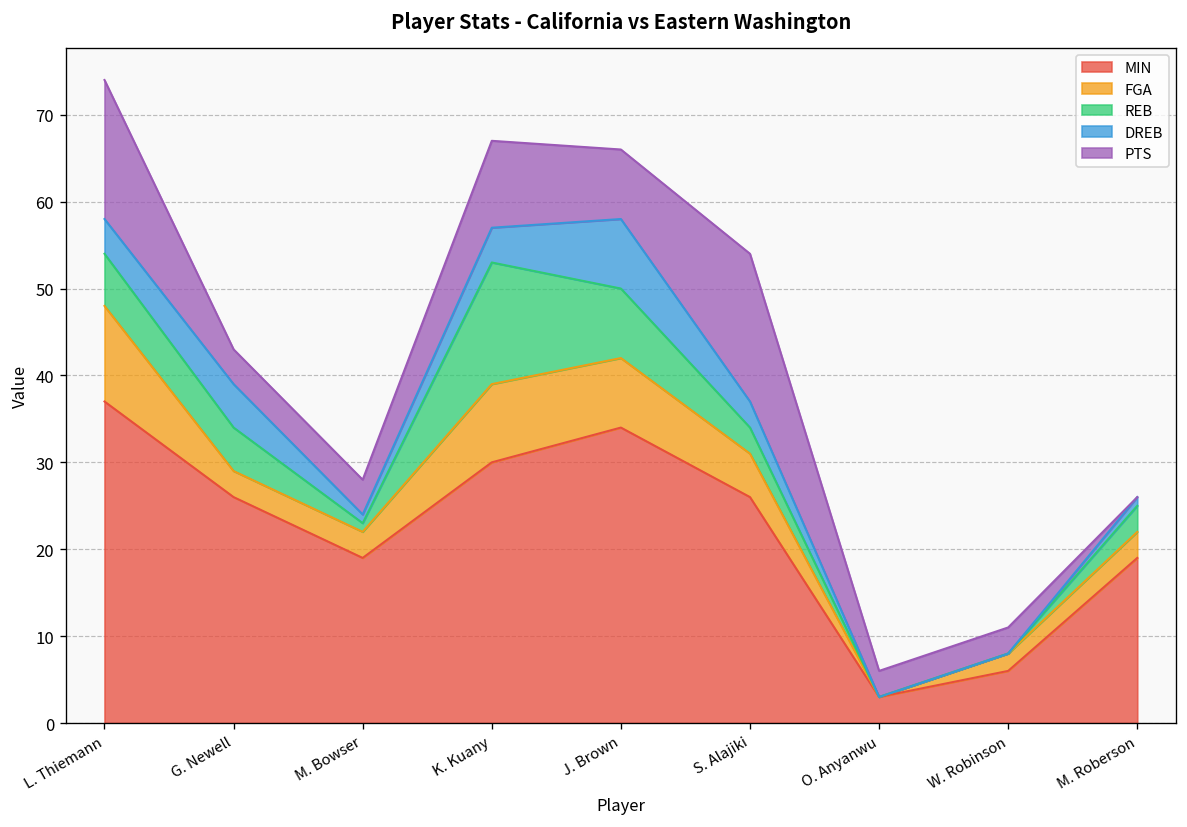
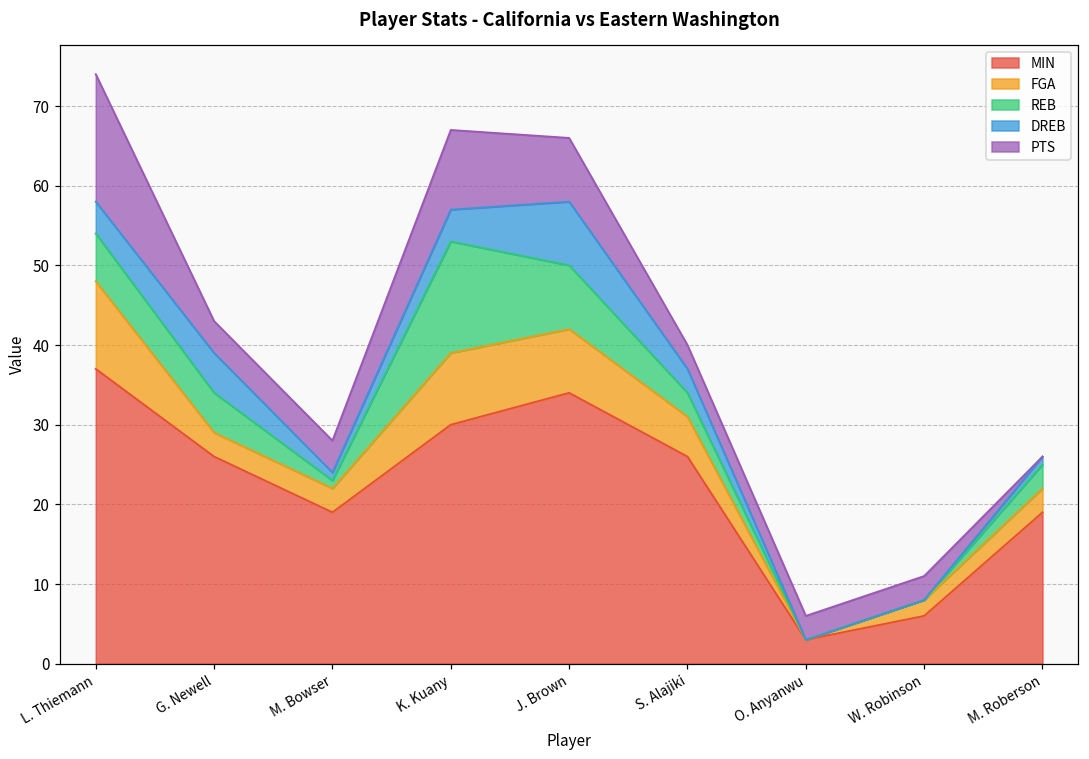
  {
    "MIN": {
      "L. Thiemann": 37,
      "G. Newell": 26,
      "M. Bowser": 19,
      "K. Kuany": 30,
      "J. Brown": 34,
      "S. Alajiki": 26,
      "W. Robinson": 6,
      "M. Roberson": 19
    },
    "FGA": {
      "L. Thiemann": 11,
      "G. Newell": 3,
      "M. Bowser": 3,
      "K. Kuany": 9,
      "J. Brown": 8,
      "S. Alajiki": 5,
      "M. Roberson": 3
    },
    "REB": {
      "L. Thiemann": 6,
      "G. Newell": 5,
      "M. Bowser": 1,
      "K. Kuany": 14,
      "J. Brown": 8,
      "S. Alajiki": 3,
      "M. Roberson": 3
    },
    "DREB": {
      "L. Thiemann": 4,
      "G. Newell": 5,
      "M. Bowser": 1,
      "K. Kuany": 4,
      "J. Brown": 8,
      "S. Alajiki": 3
    },
    "PTS": {
      "L. Thiemann": 16,
      "G. Newell": 4,
      "M. Bowser": 4,
      "K. Kuany": 10,
      "J. Brown": 8,
-     "S. Alajiki": 17,
+     "S. Alajiki": 3,
      "O. Anyanwu": 3,
      "W. Robinson": 3
    }
  }
